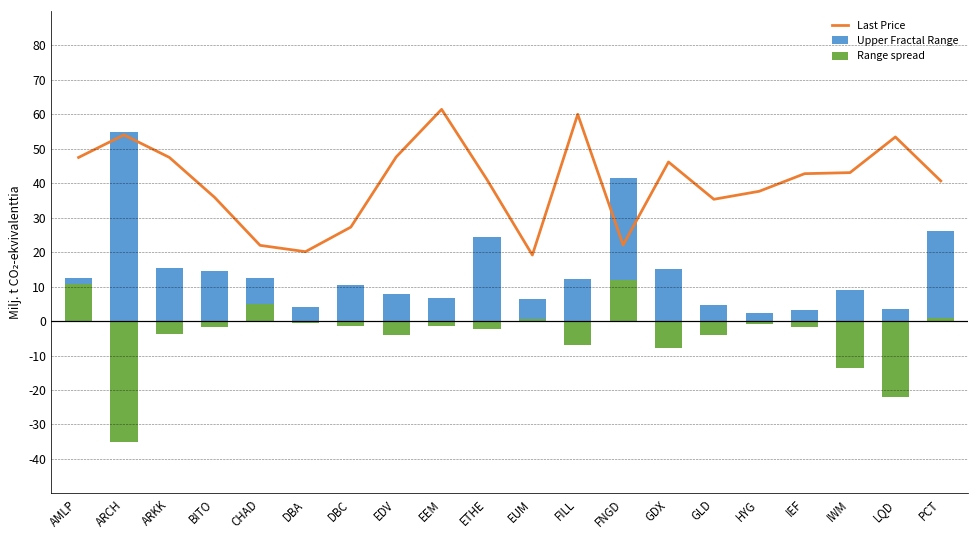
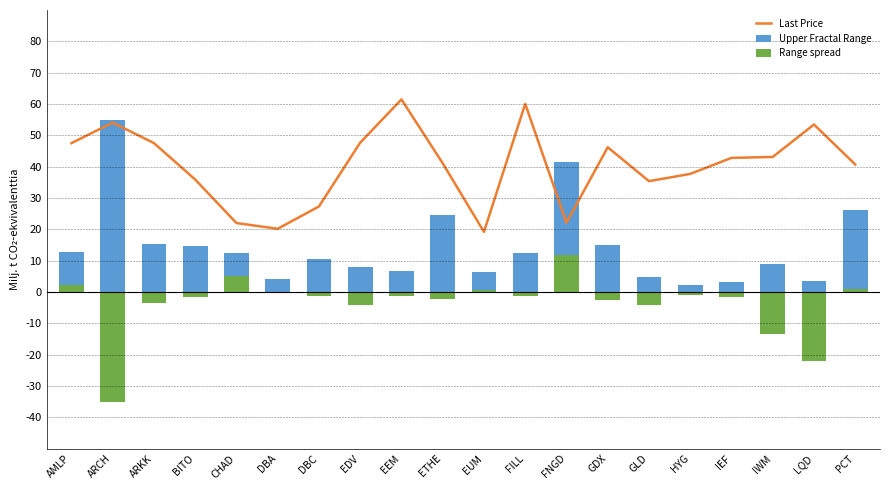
  {
    "Last Price": {
      "AMLP": 47,
      "ARCH": 54,
      "ARKK": 48,
      "BITO": 36,
      "CHAD": 22,
      "DBA": 20,
      "DBC": 27,
      "EDV": 48,
      "EEM": 61,
      "ETHE": 41,
      "EUM": 19,
      "FILL": 60,
      "FNGD": 22,
      "GDX": 46,
      "GLD": 35,
      "HYG": 38,
      "IEF": 43,
      "IWM": 43,
      "LQD": 53,
      "PCT": 41
    },
    "Upper Fractal Range": {
      "AMLP": 13,
      "ARCH": 55,
      "ARKK": 15,
      "BITO": 15,
      "CHAD": 12,
      "DBA": 4,
      "DBC": 10,
      "EDV": 8,
      "EEM": 7,
      "ETHE": 24,
      "EUM": 7,
      "FILL": 12,
      "FNGD": 42,
      "GDX": 15,
      "GLD": 5,
      "HYG": 2,
      "IEF": 3,
      "IWM": 9,
      "LQD": 4,
      "PCT": 26
    },
    "Range spread": {
-     "AMLP": 11,
+     "AMLP": 2,
      "ARCH": -35,
      "ARKK": -4,
      "BITO": -2,
      "DBC": -1,
      "EDV": -4,
      "EEM": -1,
      "ETHE": -2,
-     "FILL": -7,
-     "GDX": -8,
+     "FILL": -1,
+     "GDX": -2,
      "GLD": -4,
      "HYG": -1,
      "IEF": -2,
      "IWM": -13,
      "LQD": -22
    }
  }
